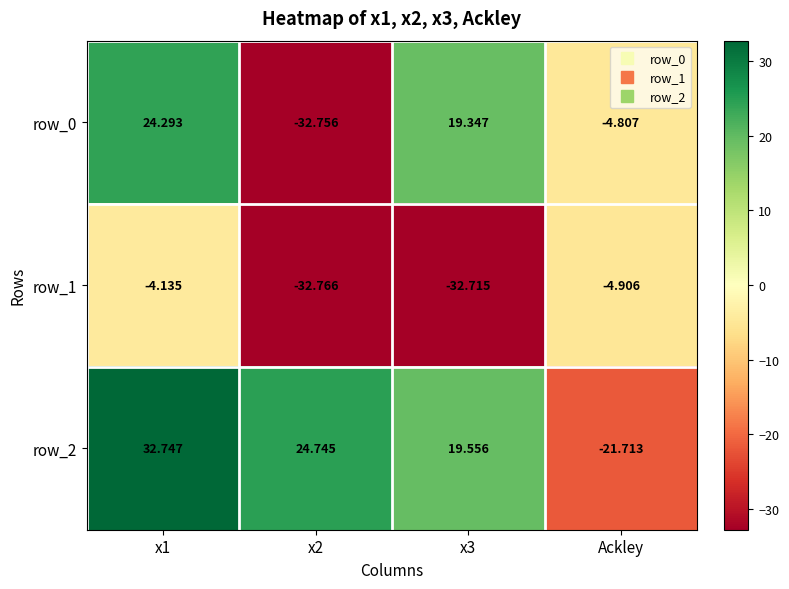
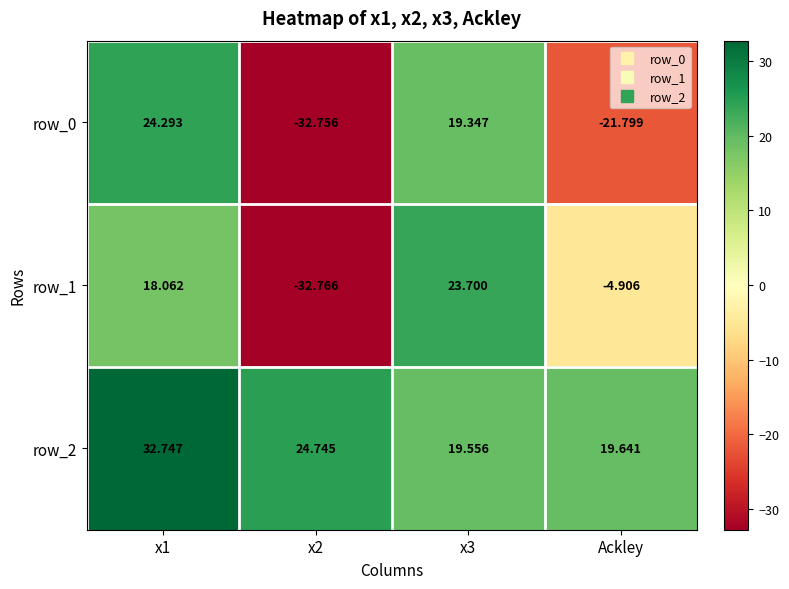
  {
    "row_0": {
      "x1": 24.293,
      "x2": -32.756,
      "x3": 19.347,
-     "Ackley": -4.807
+     "Ackley": -21.799
    },
    "row_1": {
-     "x1": -4.135,
+     "x1": 18.062,
      "x2": -32.766,
-     "x3": -32.715,
+     "x3": 23.700,
      "Ackley": -4.906
    },
    "row_2": {
      "x1": 32.747,
      "x2": 24.745,
      "x3": 19.556,
-     "Ackley": -21.713
+     "Ackley": 19.641
    }
  }
